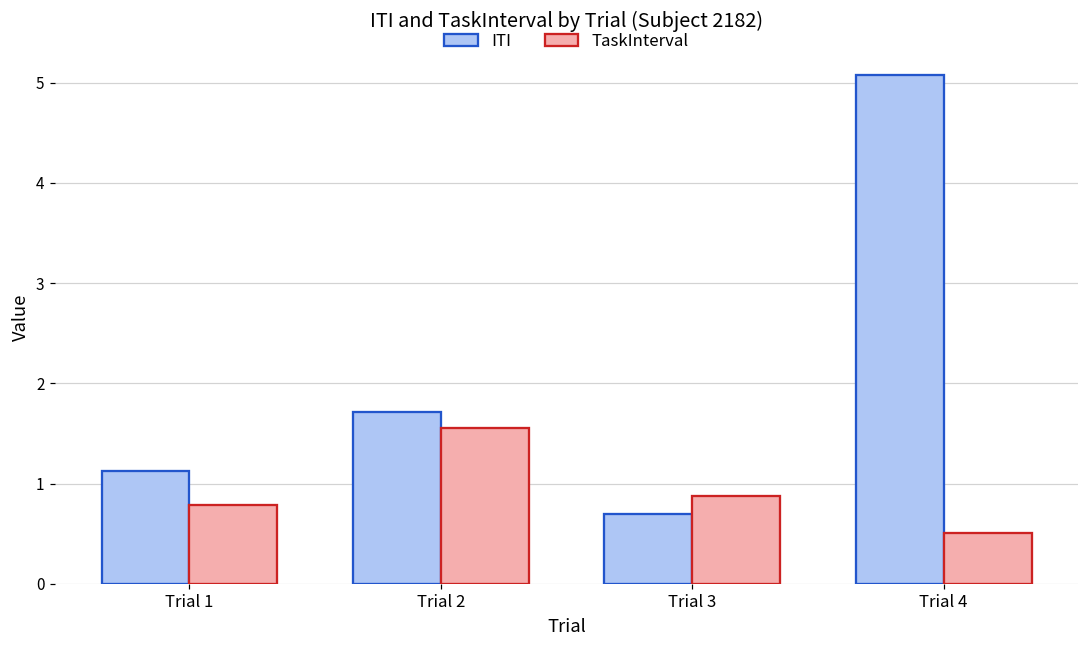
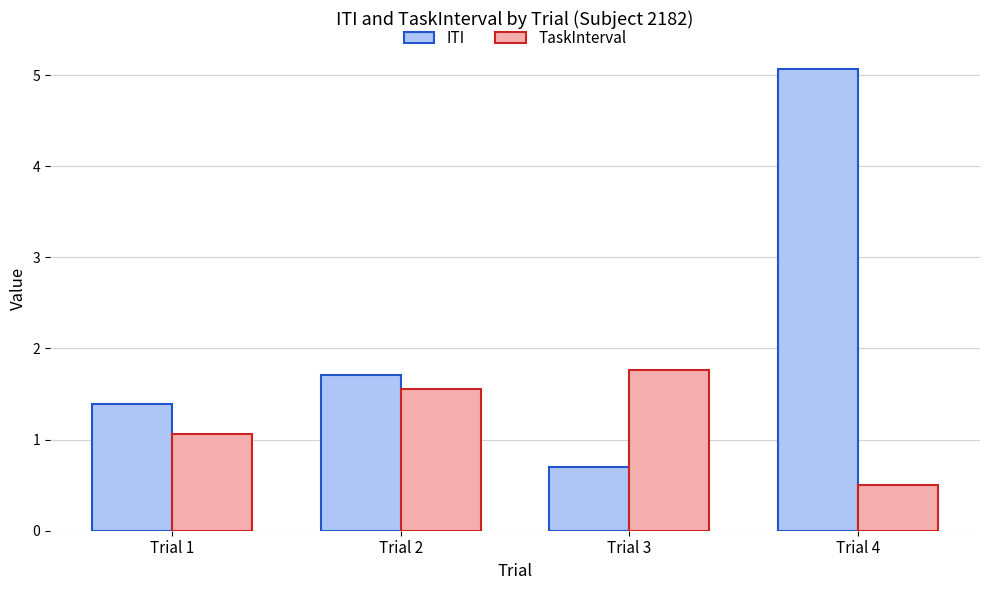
  {
    "ITI": {
-     "Trial 1": 1.1,
+     "Trial 1": 1.4,
      "Trial 2": 1.7,
      "Trial 3": 0.7,
      "Trial 4": 5.1
    },
    "TaskInterval": {
-     "Trial 1": 0.8,
+     "Trial 1": 1.1,
      "Trial 2": 1.6,
-     "Trial 3": 0.9,
+     "Trial 3": 1.8,
      "Trial 4": 0.5
    }
  }
